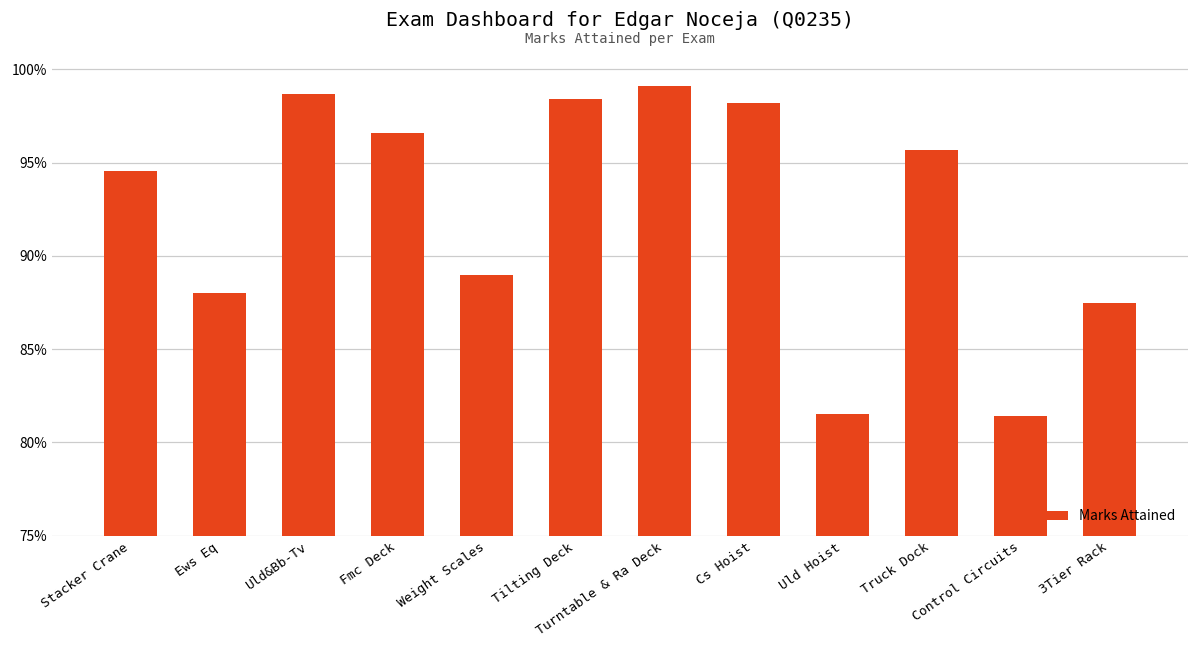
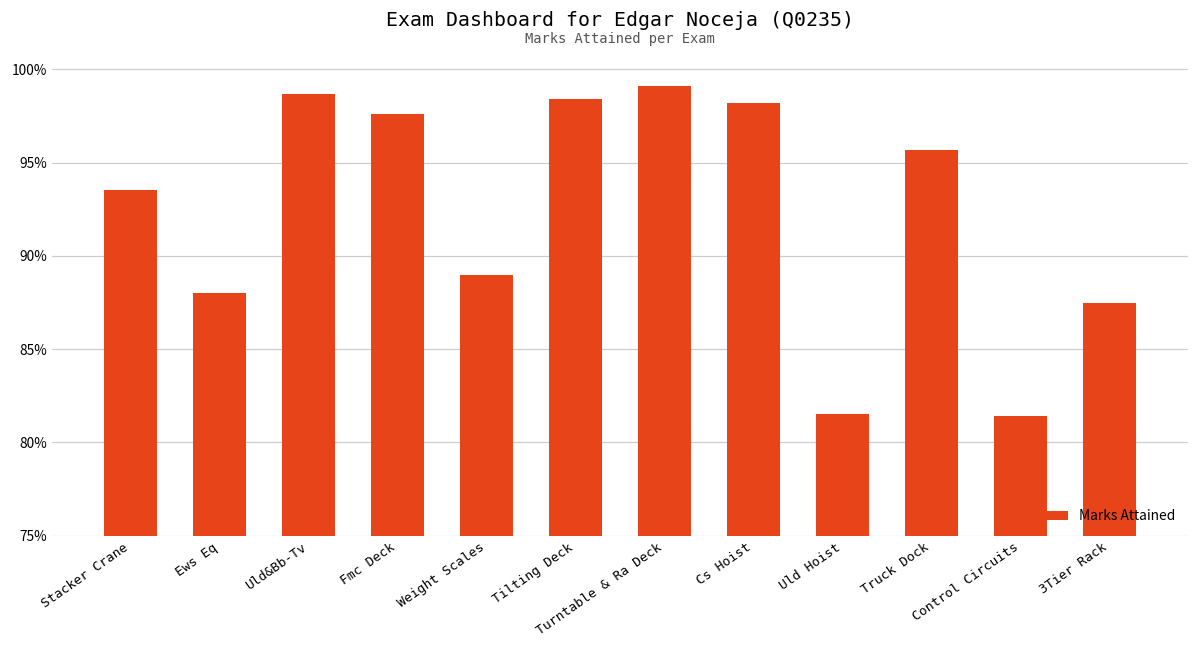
  {
-   "Stacker Crane": "94.5%",
+   "Stacker Crane": "93.6%",
    "Ews Eq": "88.0%",
    "Uld&Bb-Tv": "98.7%",
-   "Fmc Deck": "96.6%",
+   "Fmc Deck": "97.6%",
    "Weight Scales": "89.0%",
    "Tilting Deck": "98.4%",
    "Turntable & Ra Deck": "99.1%",
    "Cs Hoist": "98.2%",
    "Uld Hoist": "81.5%",
    "Truck Dock": "95.7%",
    "Control Circuits": "81.4%",
    "3Tier Rack": "87.5%"
  }
